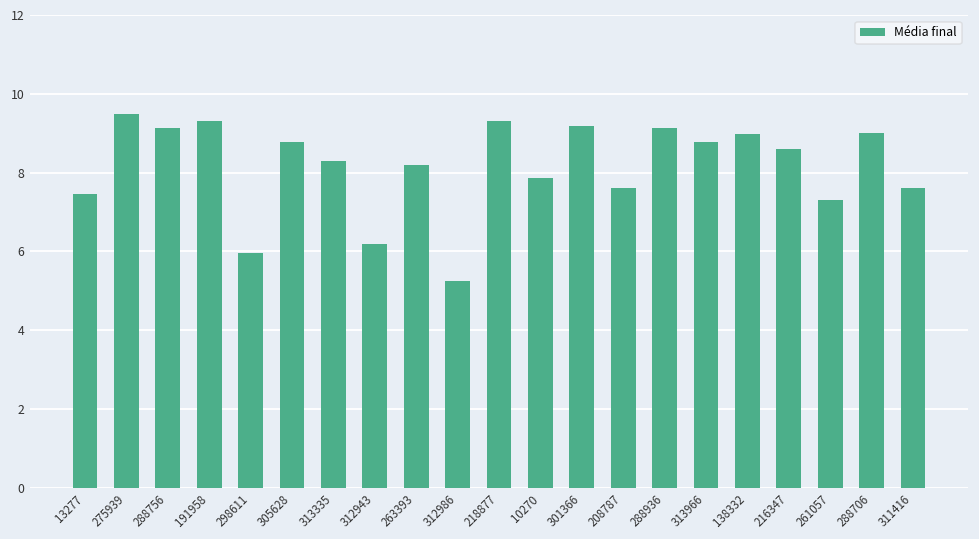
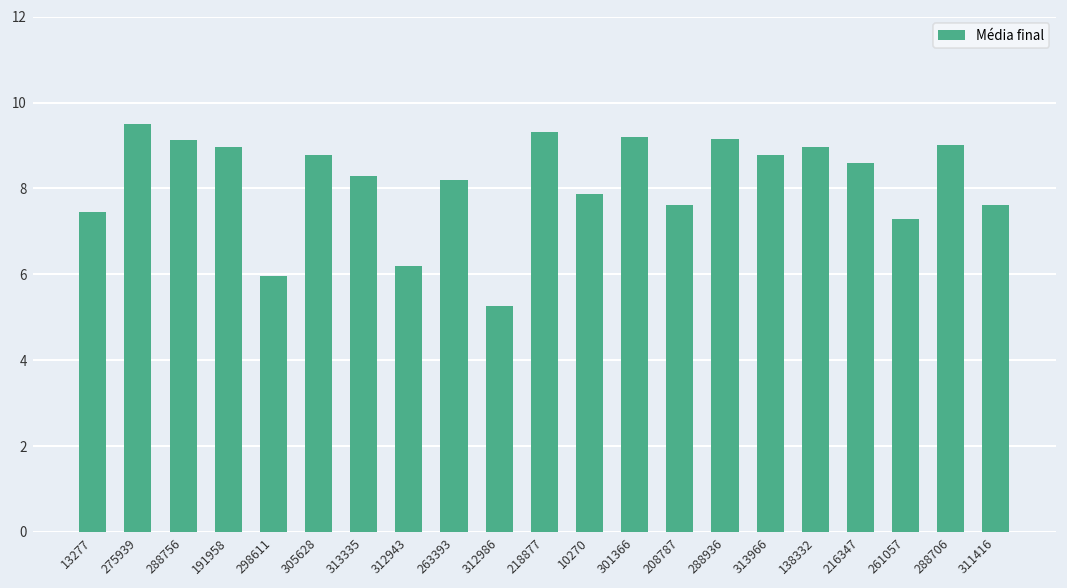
  {
    "13277": 7.5,
    "275939": 9.5,
    "288756": 9.1,
-   "191958": 9.3,
+   "191958": 9.0,
    "298611": 6.0,
    "305628": 8.8,
    "313335": 8.3,
    "312943": 6.2,
    "263393": 8.2,
    "312986": 5.3,
    "218877": 9.3,
    "10270": 7.9,
    "301366": 9.2,
    "208787": 7.6,
    "288936": 9.2,
    "313966": 8.8,
    "138332": 9.0,
    "216347": 8.6,
    "261057": 7.3,
    "288706": 9.0,
    "311416": 7.6
  }
